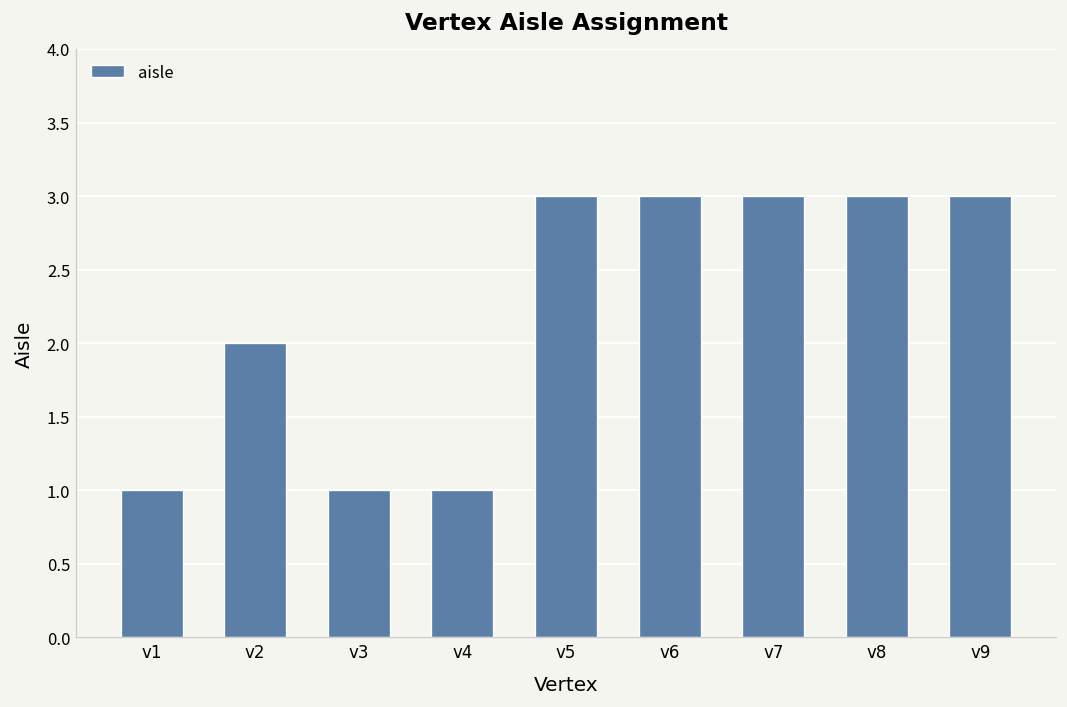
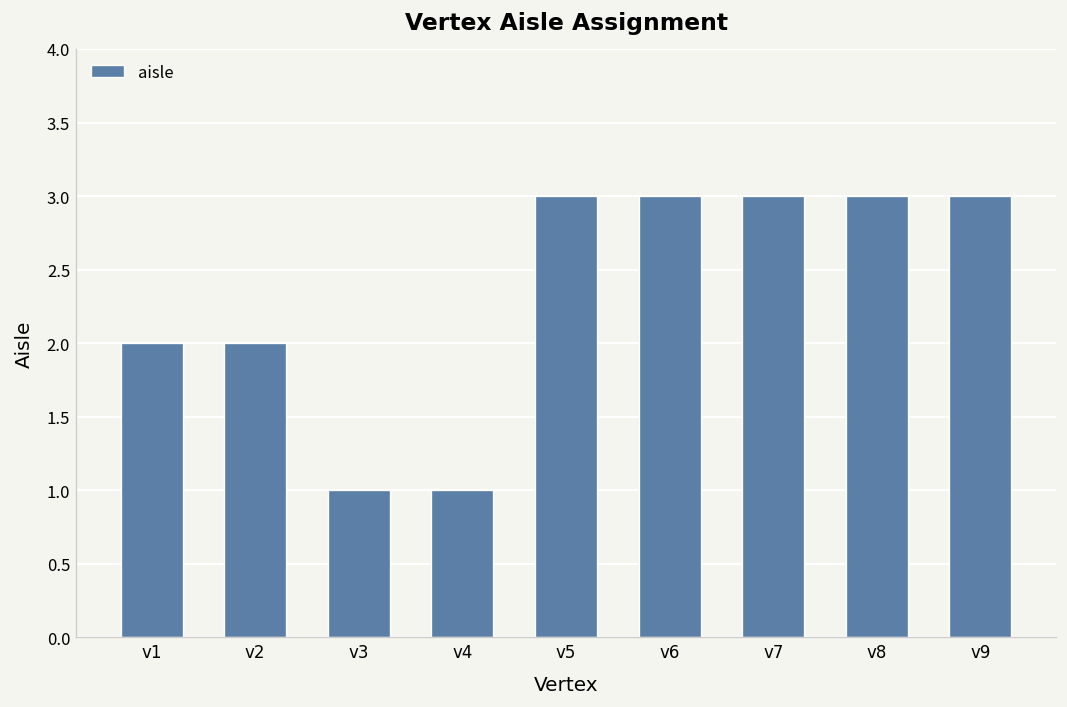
  {
-   "v1": 1,
+   "v1": 2,
    "v2": 2,
    "v3": 1,
    "v4": 1,
    "v5": 3,
    "v6": 3,
    "v7": 3,
    "v8": 3,
    "v9": 3
  }
